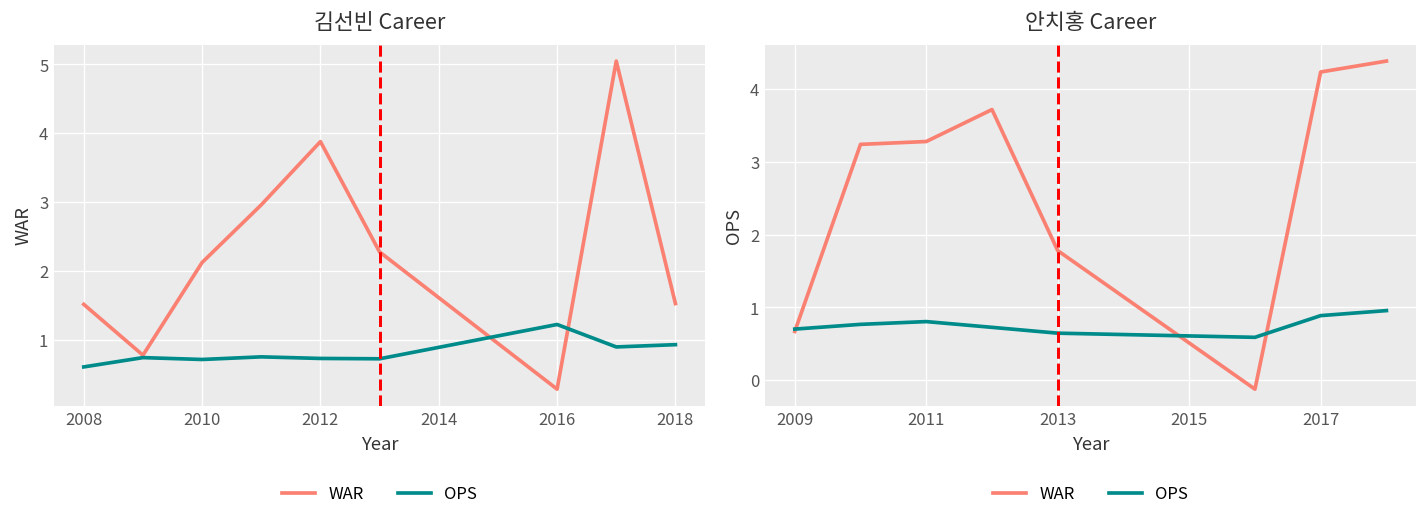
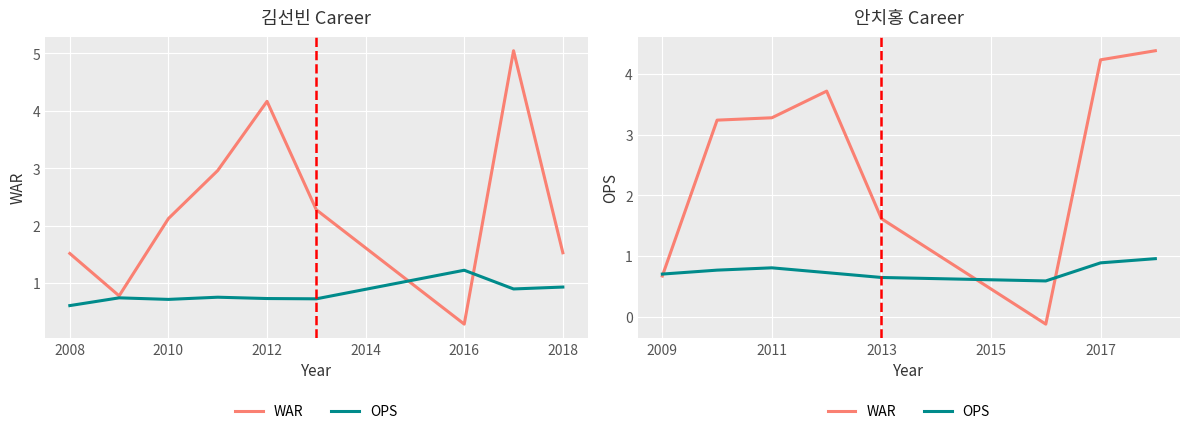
  {
    "김선빈 Career": {
      "WAR": {
        "2008": 1.5,
        "2010": 2.1,
-       "2012": 3.9,
+       "2012": 4.2,
        "2016": 0.3,
        "2018": 1.5
      },
      "OPS": {
        "2008": 0.6,
        "2010": 0.7,
        "2012": 0.7,
        "2016": 1.2,
        "2018": 0.9
      }
    },
    "안치홍 Career": {
      "WAR": {
        "2011": 3.3,
-       "2013": 1.8,
+       "2013": 1.6,
        "2017": 4.2
      },
      "OPS": {
        "2011": 0.8,
        "2013": 0.6,
        "2017": 0.9
      }
    }
  }
